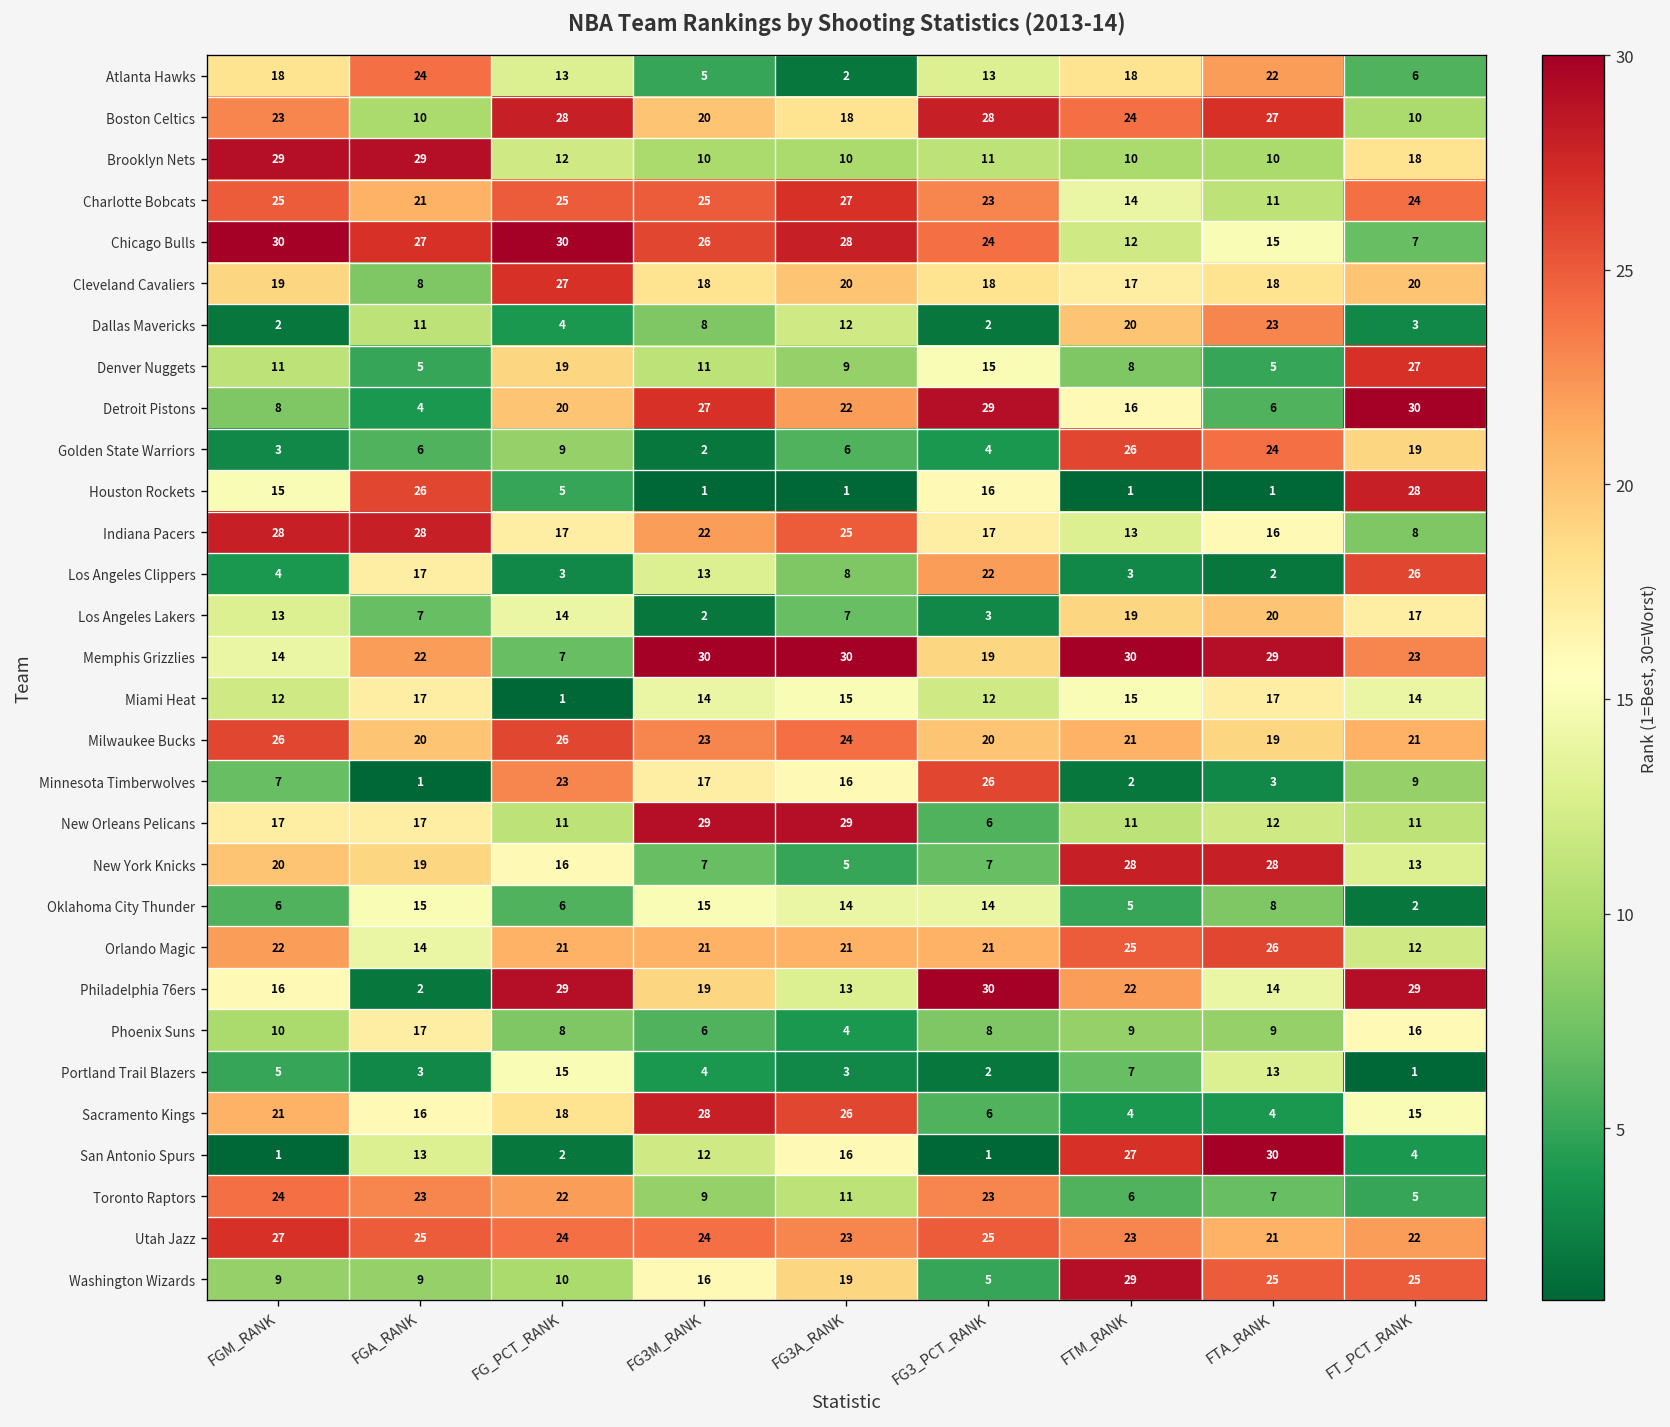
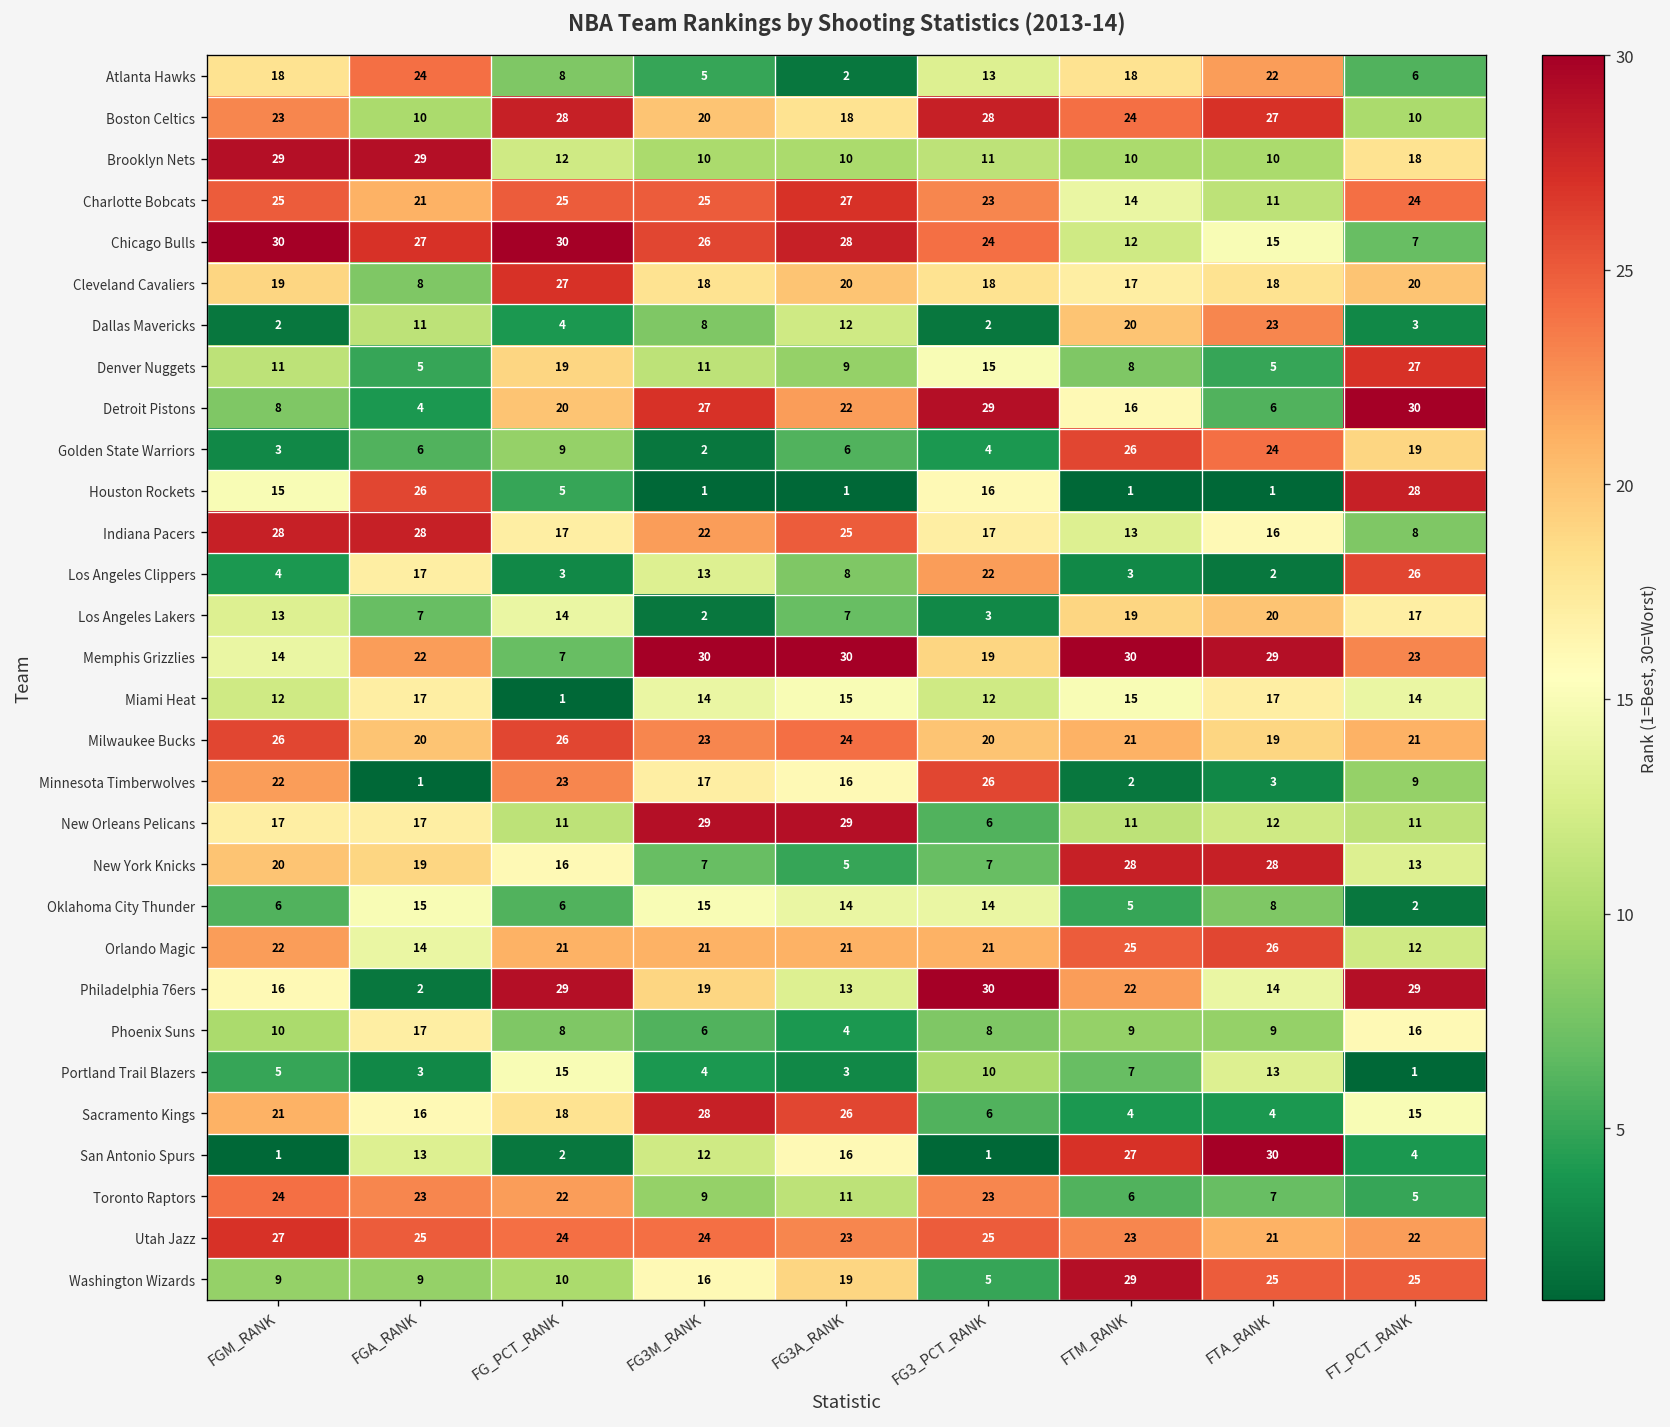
  {
    "Atlanta Hawks": {
      "FGM_RANK": 18,
      "FGA_RANK": 24,
-     "FG_PCT_RANK": 13,
+     "FG_PCT_RANK": 8,
      "FG3M_RANK": 5,
      "FG3A_RANK": 2,
      "FG3_PCT_RANK": 13,
      "FTM_RANK": 18,
      "FTA_RANK": 22,
      "FT_PCT_RANK": 6
    },
    "Minnesota Timberwolves": {
-     "FGM_RANK": 7,
+     "FGM_RANK": 22,
      "FGA_RANK": 1,
      "FG_PCT_RANK": 23,
      "FG3M_RANK": 17,
      "FG3A_RANK": 16,
      "FG3_PCT_RANK": 26,
      "FTM_RANK": 2,
      "FTA_RANK": 3,
      "FT_PCT_RANK": 9
    },
    "Portland Trail Blazers": {
      "FGM_RANK": 5,
      "FGA_RANK": 3,
      "FG_PCT_RANK": 15,
      "FG3M_RANK": 4,
      "FG3A_RANK": 3,
-     "FG3_PCT_RANK": 2,
+     "FG3_PCT_RANK": 10,
      "FTM_RANK": 7,
      "FTA_RANK": 13,
      "FT_PCT_RANK": 1
    }
  }
